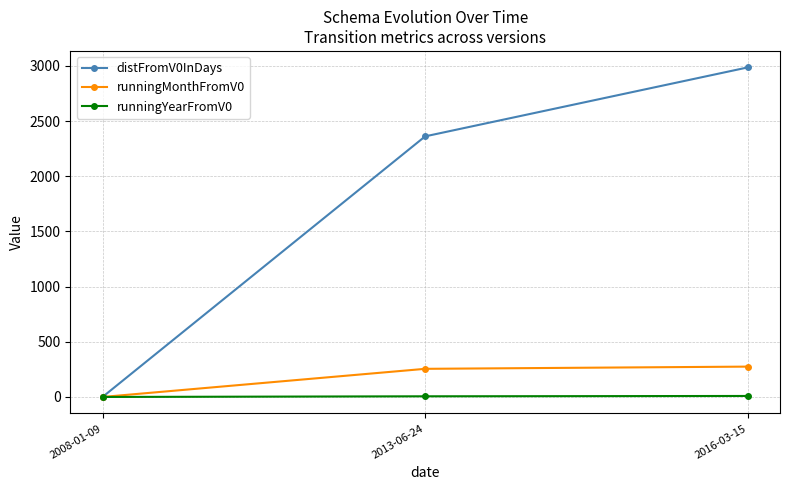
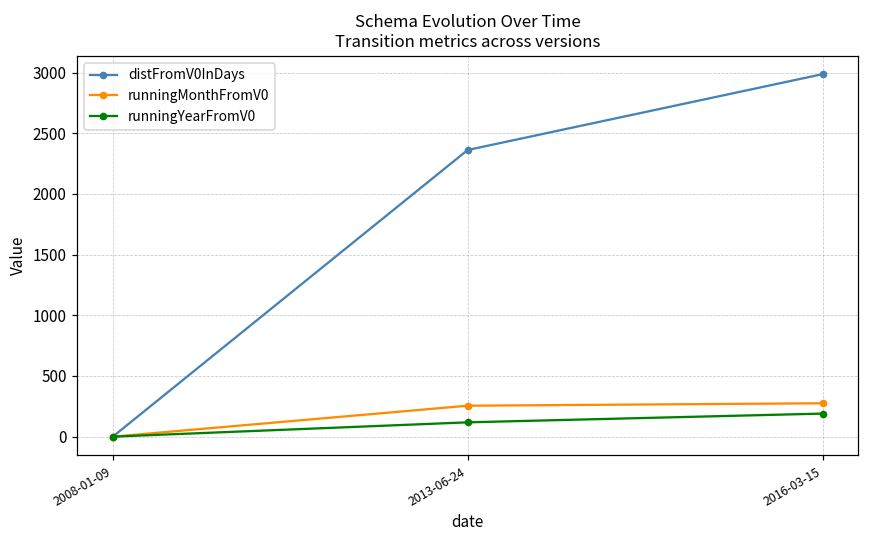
  {
    "distFromV0InDays": {
      "2013-06-24": 2360,
      "2016-03-15": 2990
    },
    "runningMonthFromV0": {
      "2013-06-24": 260,
      "2016-03-15": 280
    },
    "runningYearFromV0": {
-     "2013-06-24": 10,
-     "2016-03-15": 10
+     "2013-06-24": 120,
+     "2016-03-15": 190
    }
  }
